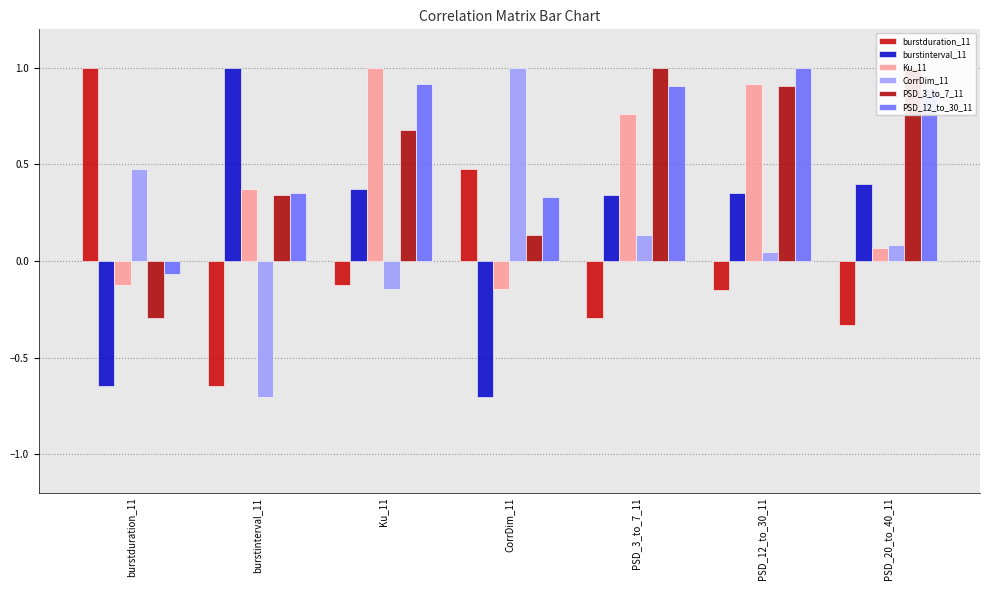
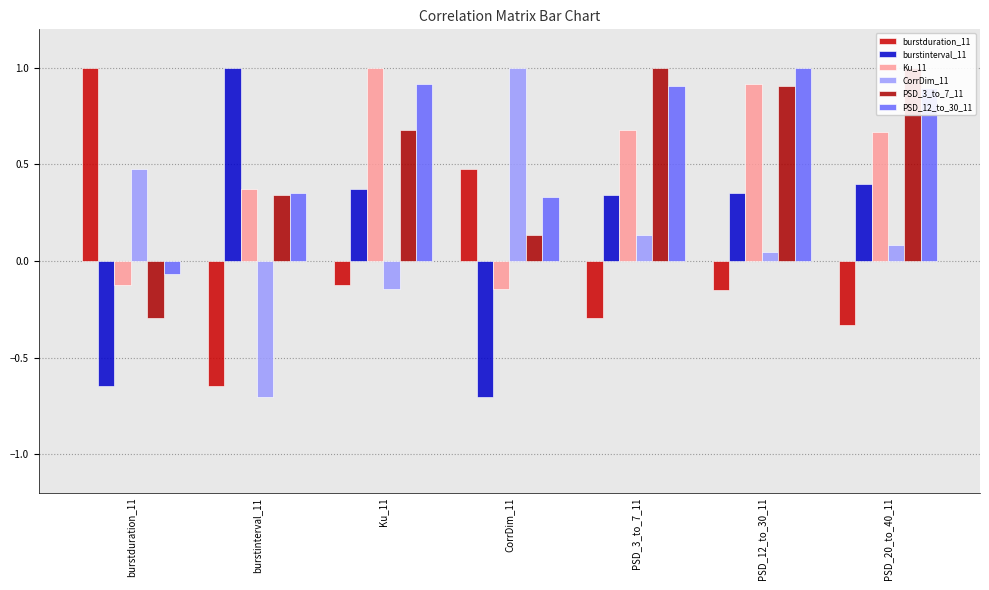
  {
    "burstinterval_11": {
      "burstduration_11": -0.65,
      "burstinterval_11": 1.00,
      "Ku_11": 0.38,
      "CorrDim_11": -0.71,
      "PSD_3_to_7_11": 0.34,
      "PSD_12_to_30_11": 0.35,
      "PSD_20_to_40_11": 0.40
    },
    "Ku_11": {
      "burstduration_11": -0.13,
      "burstinterval_11": 0.38,
      "Ku_11": 1.00,
      "CorrDim_11": -0.15,
-     "PSD_3_to_7_11": 0.76,
+     "PSD_3_to_7_11": 0.68,
      "PSD_12_to_30_11": 0.92,
-     "PSD_20_to_40_11": 0.07
+     "PSD_20_to_40_11": 0.67
    },
    "CorrDim_11": {
      "burstduration_11": 0.48,
      "burstinterval_11": -0.71,
      "Ku_11": -0.15,
      "CorrDim_11": 1.00,
      "PSD_3_to_7_11": 0.13,
      "PSD_12_to_30_11": 0.05,
      "PSD_20_to_40_11": 0.08
    },
    "PSD_12_to_30_11": {
      "burstduration_11": -0.07,
      "burstinterval_11": 0.35,
      "Ku_11": 0.92,
      "CorrDim_11": 0.33,
      "PSD_3_to_7_11": 0.90,
      "PSD_12_to_30_11": 1.00
    }
  }
